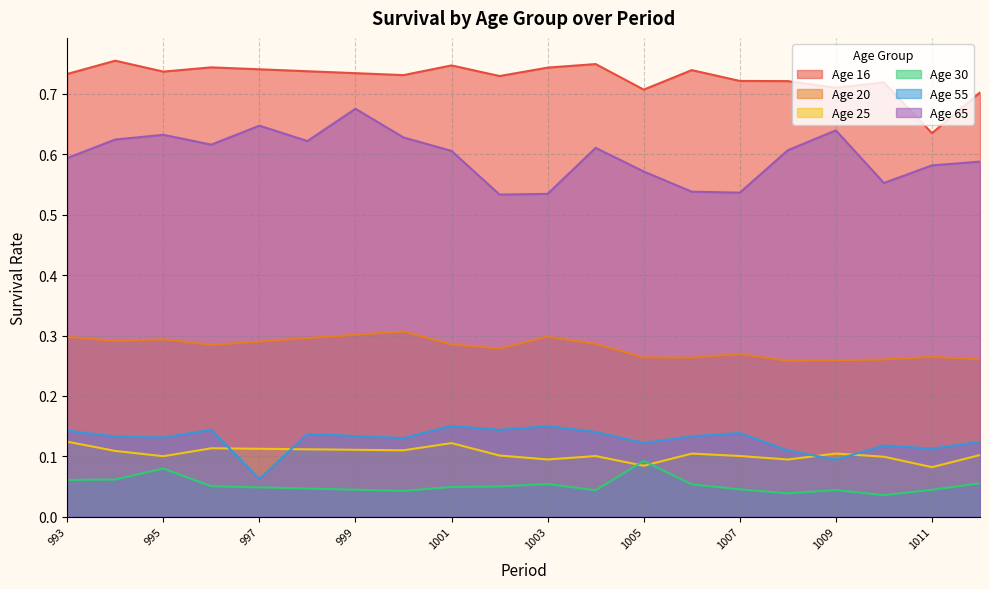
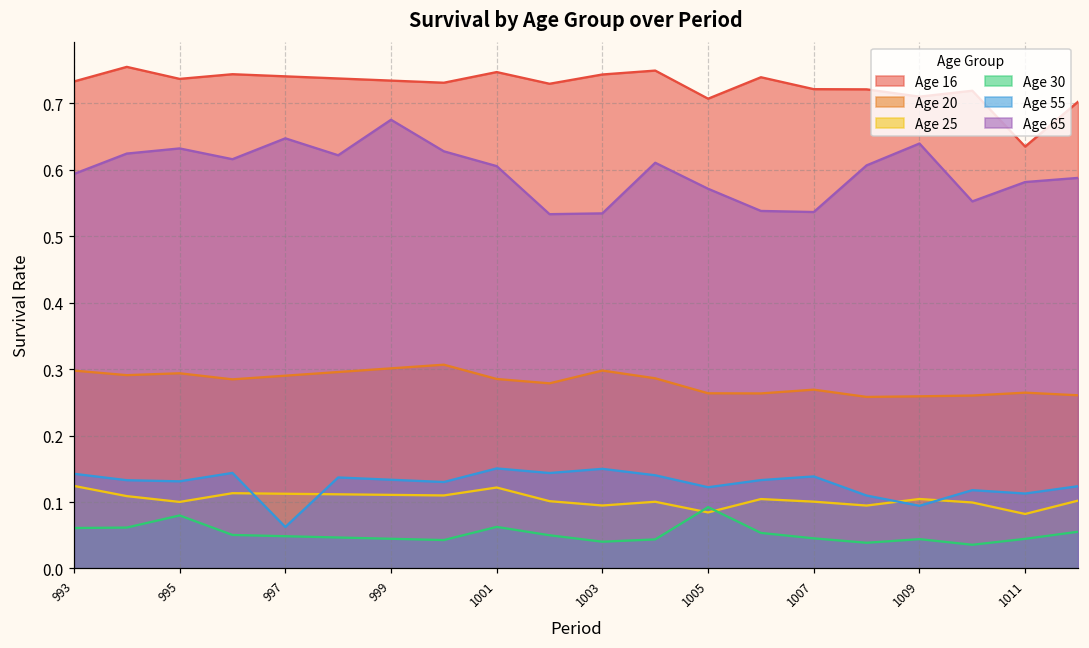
  {
    "Age 25": {
      "993": 0.12,
      "995": 0.10,
      "997": 0.11,
      "999": 0.11,
      "1001": 0.12,
      "1003": 0.09,
      "1005": 0.08,
      "1007": 0.10,
      "1009": 0.10,
      "1011": 0.08
    },
    "Age 30": {
      "993": 0.06,
      "995": 0.08,
      "997": 0.05,
      "999": 0.04,
-     "1001": 0.05,
-     "1003": 0.05,
+     "1001": 0.06,
+     "1003": 0.04,
      "1005": 0.09,
      "1007": 0.05,
      "1009": 0.04,
      "1011": 0.04
    },
    "Age 55": {
      "993": 0.14,
      "995": 0.13,
      "997": 0.06,
      "999": 0.13,
      "1001": 0.15,
      "1003": 0.15,
      "1005": 0.12,
      "1007": 0.14,
      "1009": 0.09,
      "1011": 0.11
    },
    "Age 65": {
      "993": 0.59,
      "995": 0.63,
      "997": 0.65,
      "999": 0.68,
      "1001": 0.61,
      "1003": 0.53,
      "1005": 0.57,
      "1007": 0.54,
      "1009": 0.64,
      "1011": 0.58
    }
  }
